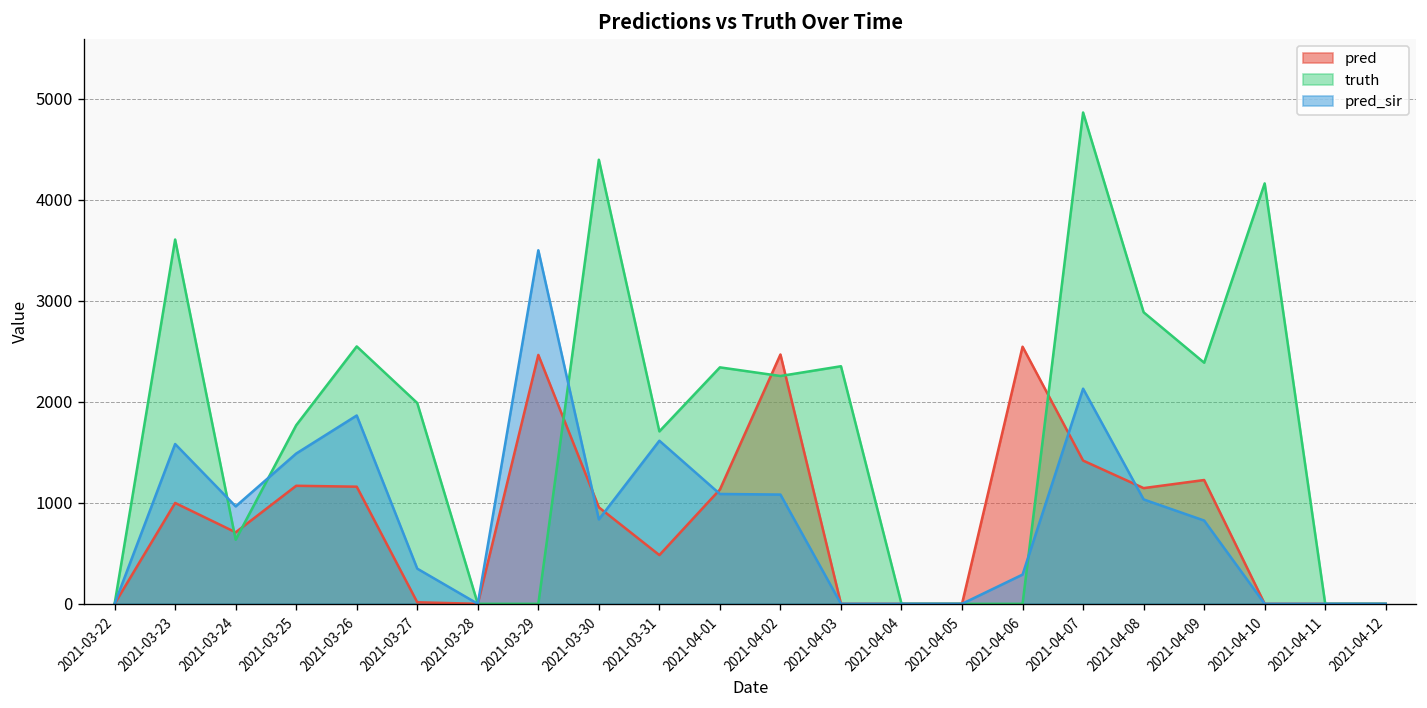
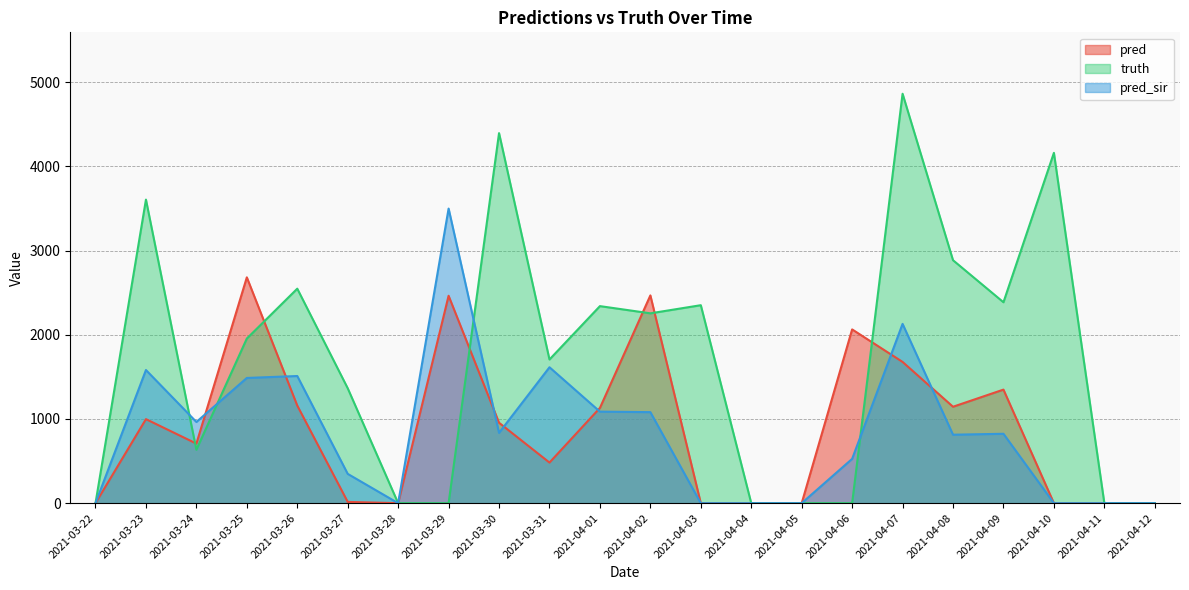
  {
    "pred": {
      "2021-03-23": 1000,
      "2021-03-24": 700,
-     "2021-03-25": 1200,
+     "2021-03-25": 2700,
      "2021-03-26": 1200,
      "2021-03-27": 0,
      "2021-03-29": 2500,
      "2021-03-30": 1000,
      "2021-03-31": 500,
      "2021-04-01": 1100,
      "2021-04-02": 2500,
-     "2021-04-06": 2500,
-     "2021-04-07": 1400,
+     "2021-04-06": 2100,
+     "2021-04-07": 1700,
      "2021-04-08": 1100,
-     "2021-04-09": 1200
+     "2021-04-09": 1300
    },
    "truth": {
      "2021-03-23": 3600,
      "2021-03-24": 600,
-     "2021-03-25": 1800,
+     "2021-03-25": 2000,
      "2021-03-26": 2500,
-     "2021-03-27": 2000,
+     "2021-03-27": 1400,
      "2021-03-29": 0,
      "2021-03-30": 4400,
      "2021-03-31": 1700,
      "2021-04-01": 2300,
      "2021-04-02": 2300,
      "2021-04-03": 2400,
      "2021-04-06": 0,
      "2021-04-07": 4900,
      "2021-04-08": 2900,
      "2021-04-09": 2400,
      "2021-04-10": 4200
    },
    "pred_sir": {
      "2021-03-23": 1600,
      "2021-03-24": 1000,
      "2021-03-25": 1500,
-     "2021-03-26": 1900,
+     "2021-03-26": 1500,
      "2021-03-27": 300,
      "2021-03-29": 3500,
      "2021-03-30": 800,
      "2021-03-31": 1600,
      "2021-04-01": 1100,
      "2021-04-02": 1100,
-     "2021-04-06": 300,
+     "2021-04-06": 500,
      "2021-04-07": 2100,
-     "2021-04-08": 1000,
+     "2021-04-08": 800,
      "2021-04-09": 800
    }
  }
